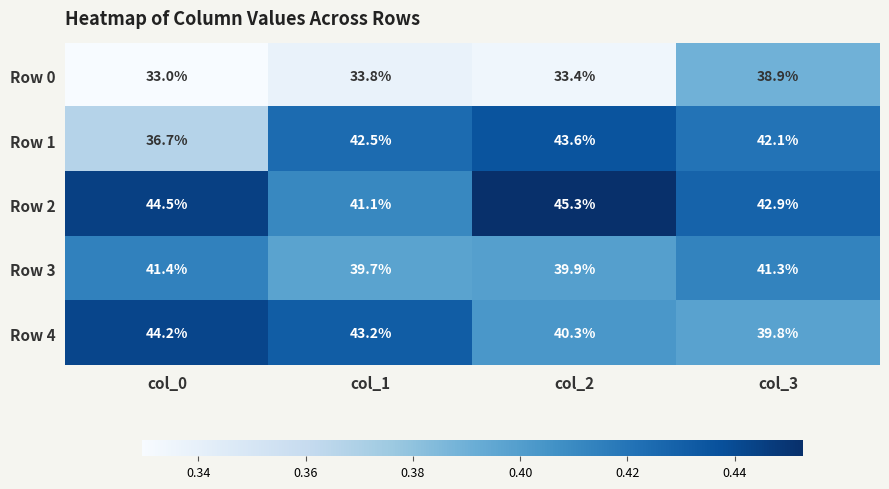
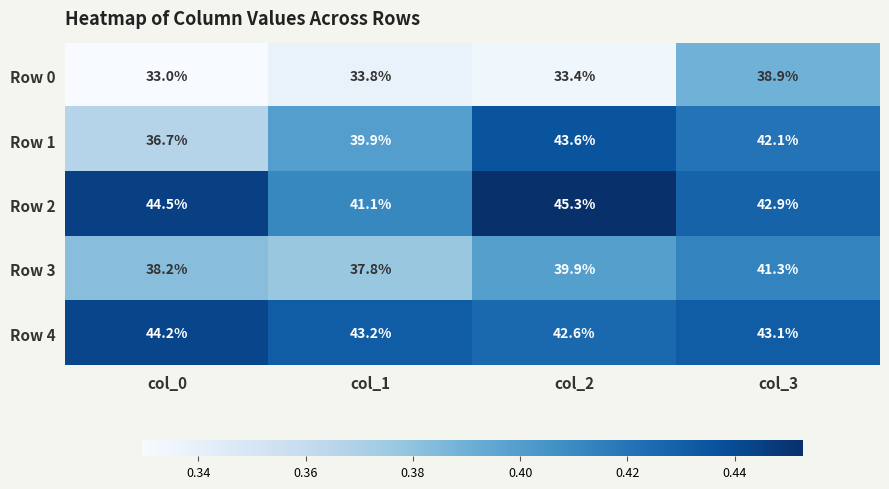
  {
    "Row 0": {
      "col_0": "33.0%",
      "col_1": "33.8%",
      "col_2": "33.4%",
      "col_3": "38.9%"
    },
    "Row 1": {
      "col_0": "36.7%",
-     "col_1": "42.5%",
+     "col_1": "39.9%",
      "col_2": "43.6%",
      "col_3": "42.1%"
    },
    "Row 2": {
      "col_0": "44.5%",
      "col_1": "41.1%",
      "col_2": "45.3%",
      "col_3": "42.9%"
    },
    "Row 3": {
-     "col_0": "41.4%",
-     "col_1": "39.7%",
+     "col_0": "38.2%",
+     "col_1": "37.8%",
      "col_2": "39.9%",
      "col_3": "41.3%"
    },
    "Row 4": {
      "col_0": "44.2%",
      "col_1": "43.2%",
-     "col_2": "40.3%",
-     "col_3": "39.8%"
+     "col_2": "42.6%",
+     "col_3": "43.1%"
    }
  }
